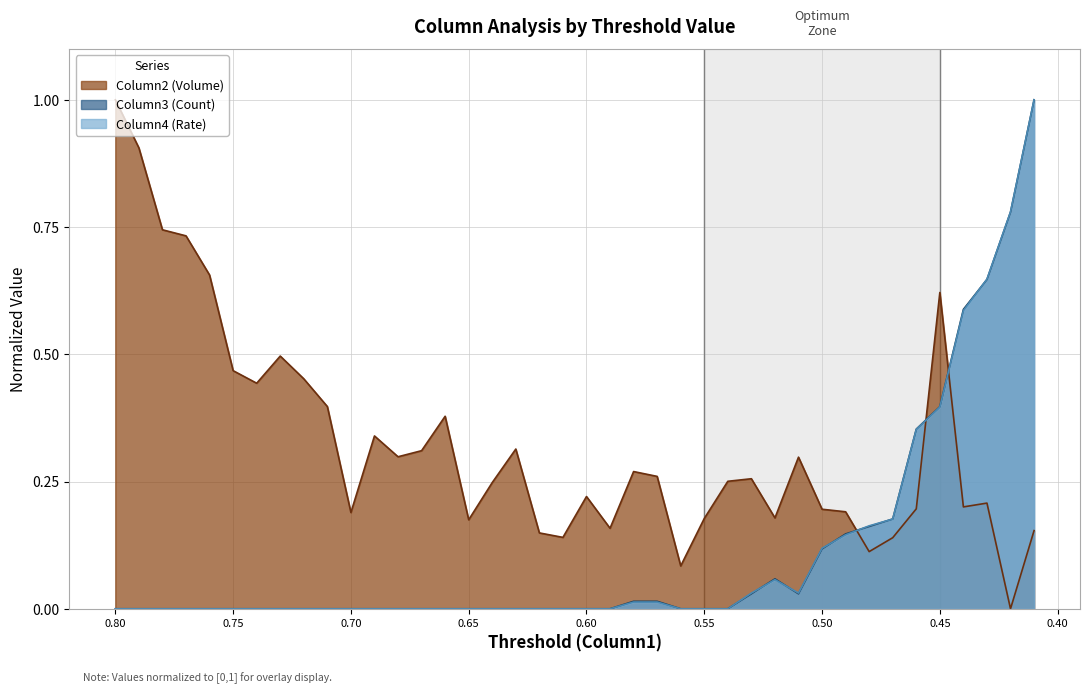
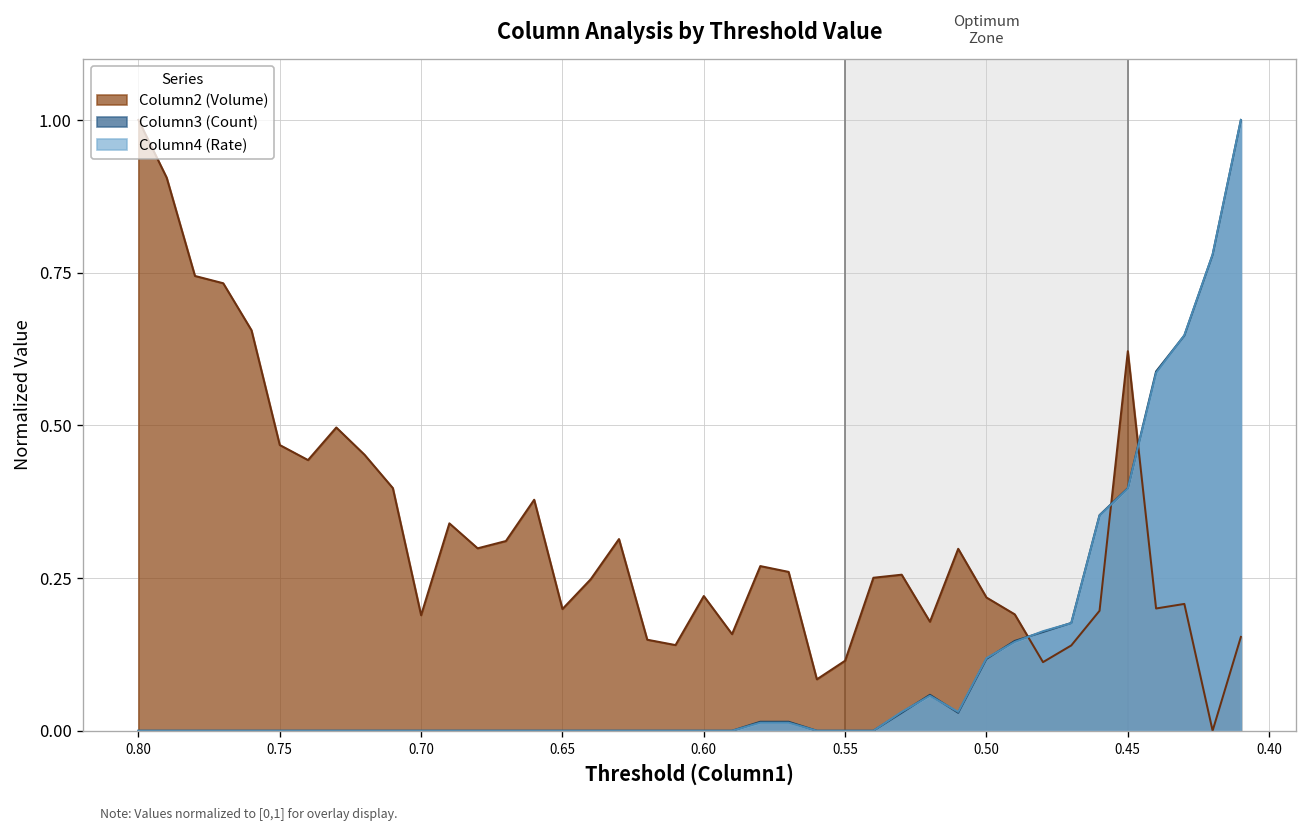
  {
    "Column2 (Volume)": {
      "0.75": 0.47,
      "0.70": 0.19,
-     "0.65": 0.17,
+     "0.65": 0.20,
      "0.60": 0.22,
-     "0.55": 0.18,
-     "0.50": 0.20,
+     "0.55": 0.11,
+     "0.50": 0.22,
      "0.45": 0.62
    }
  }
